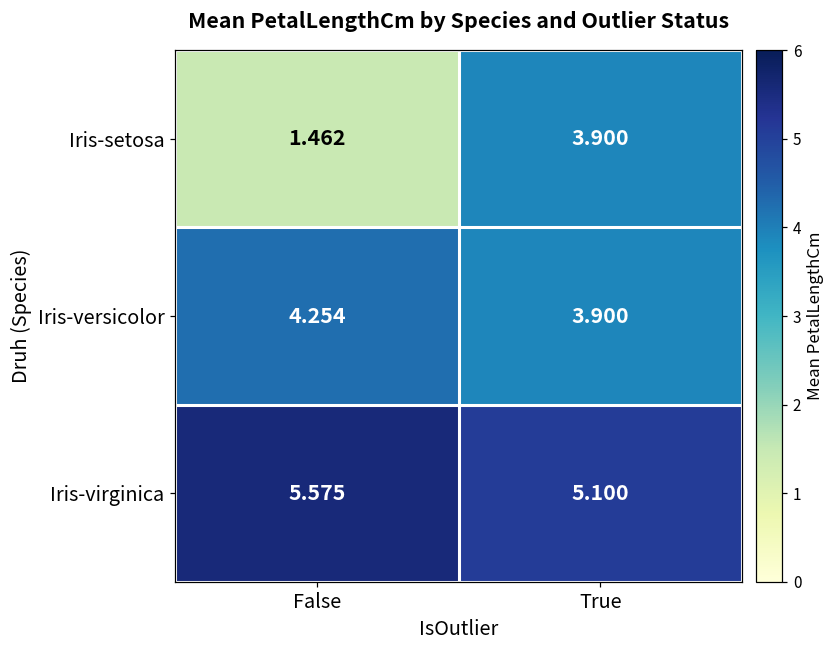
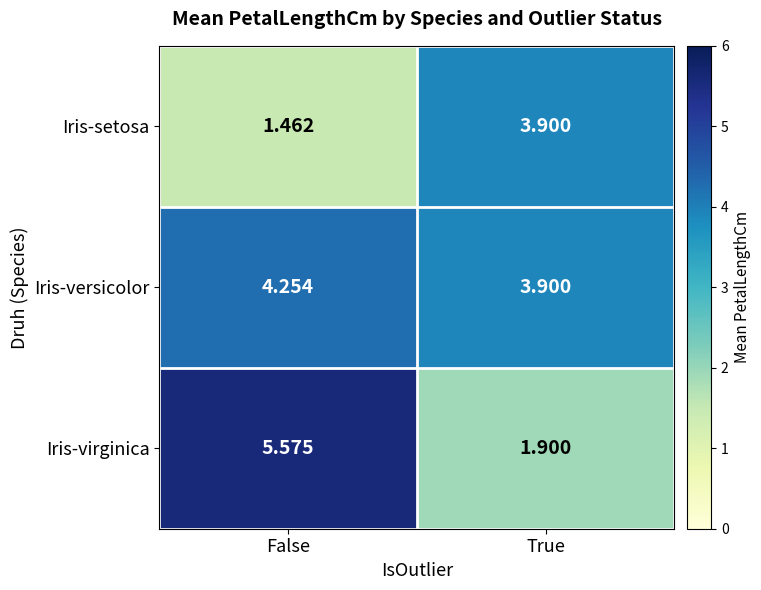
  {
    "Iris-setosa": {
      "False": 1.462,
      "True": 3.900
    },
    "Iris-versicolor": {
      "False": 4.254,
      "True": 3.900
    },
    "Iris-virginica": {
      "False": 5.575,
-     "True": 5.100
+     "True": 1.900
    }
  }
